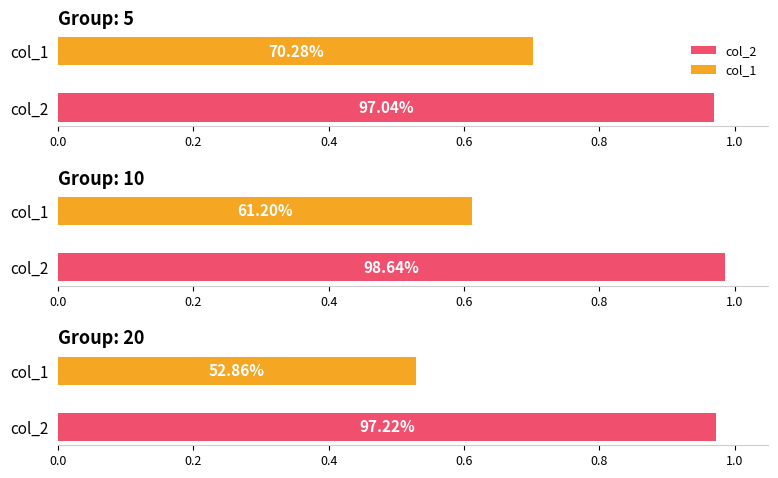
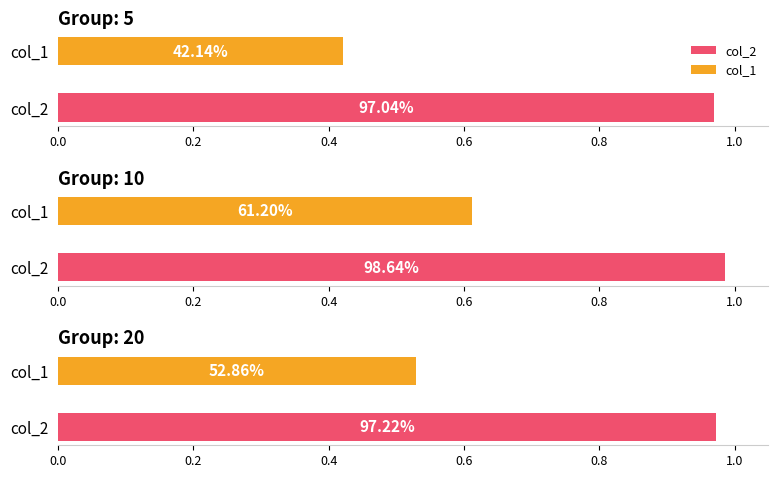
  {
    "Group: 5": {
-     "col_1": "70.28%",
+     "col_1": "42.14%",
      "col_2": "97.04%"
    },
    "Group: 10": {
      "col_1": "61.20%",
      "col_2": "98.64%"
    },
    "Group: 20": {
      "col_1": "52.86%",
      "col_2": "97.22%"
    }
  }
